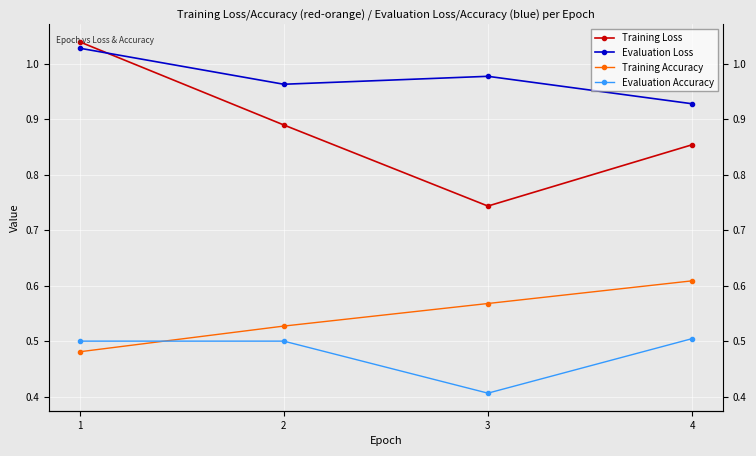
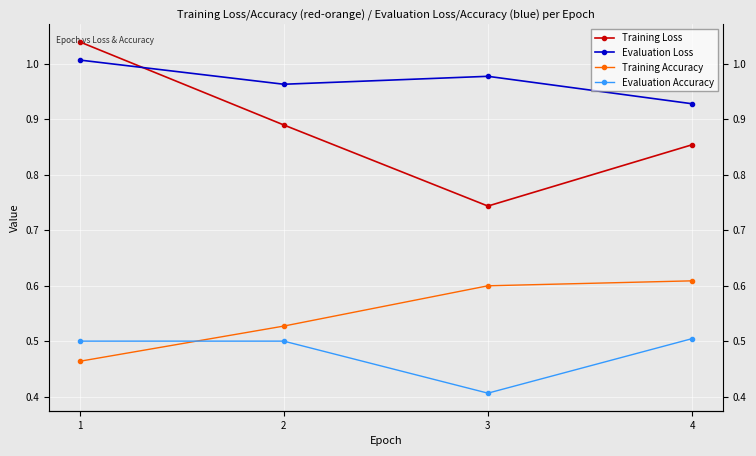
  {
    "Training Loss": {
      "1": 1.04,
      "2": 0.89,
      "3": 0.74,
      "4": 0.85
    },
    "Evaluation Loss": {
-     "1": 1.03,
+     "1": 1.01,
      "2": 0.96,
      "3": 0.98,
      "4": 0.93
    },
    "Training Accuracy": {
-     "1": 0.48,
+     "1": 0.46,
      "2": 0.53,
-     "3": 0.57,
+     "3": 0.60,
      "4": 0.61
    },
    "Evaluation Accuracy": {
      "1": 0.50,
      "2": 0.50,
      "3": 0.41,
      "4": 0.50
    }
  }
